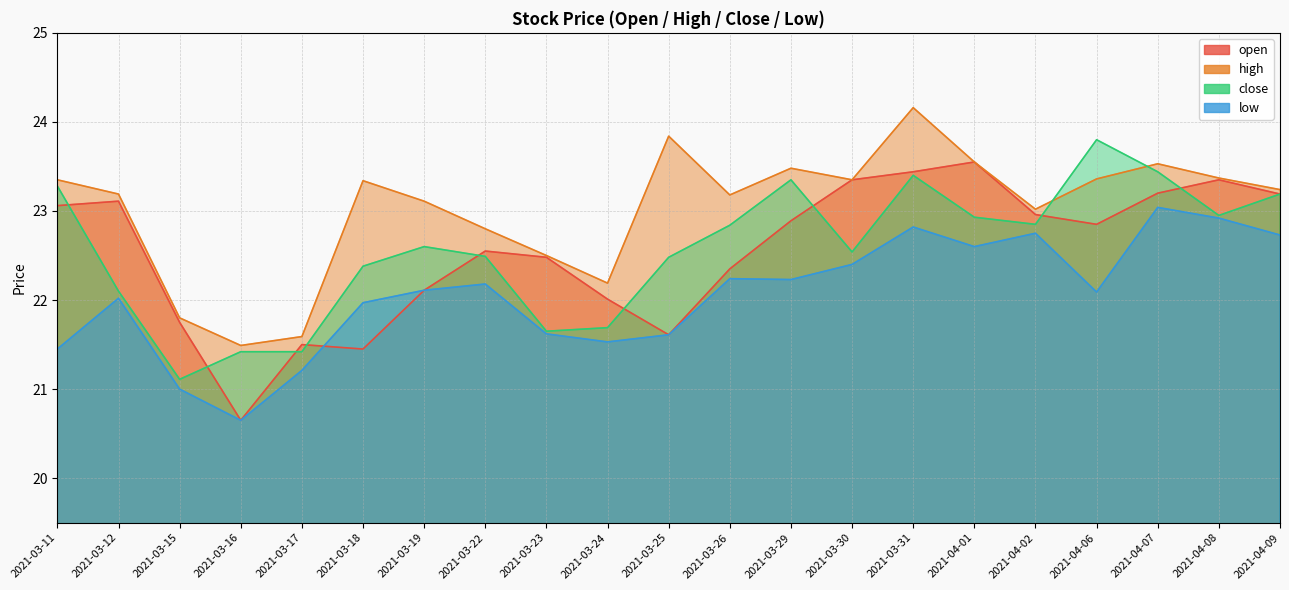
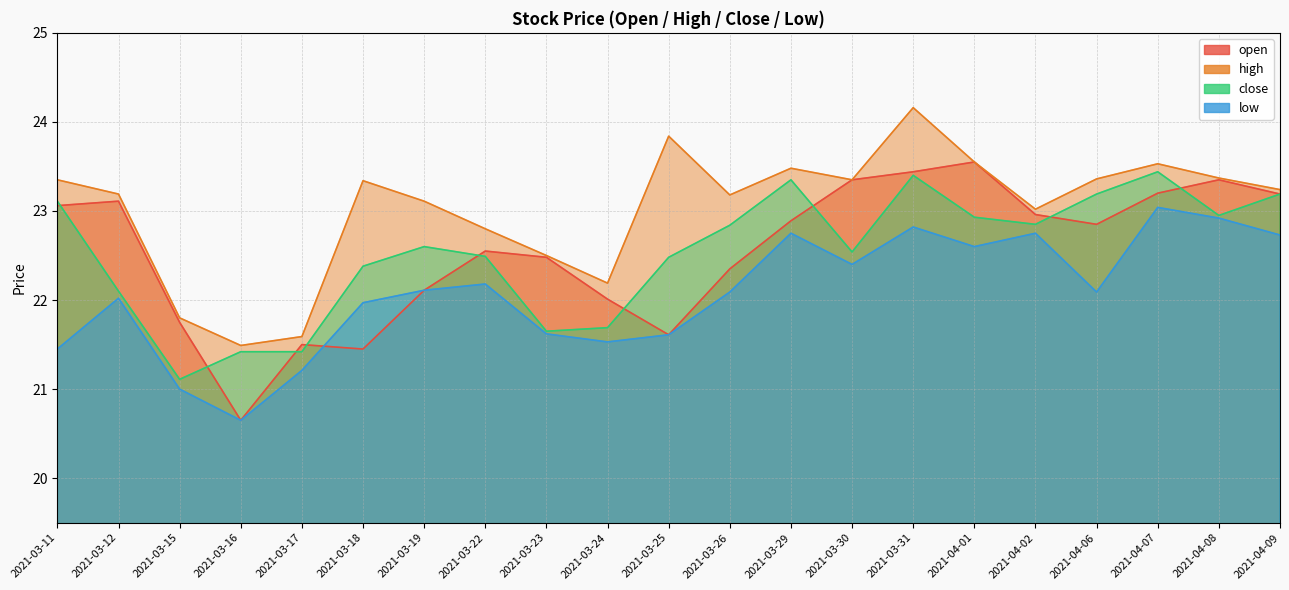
  {
    "close": {
-     "2021-03-11": 23.3,
+     "2021-03-11": 23.1,
      "2021-03-12": 22.1,
      "2021-03-15": 21.1,
      "2021-03-16": 21.4,
      "2021-03-17": 21.4,
      "2021-03-18": 22.4,
      "2021-03-19": 22.6,
      "2021-03-22": 22.5,
      "2021-03-23": 21.7,
      "2021-03-24": 21.7,
      "2021-03-25": 22.5,
      "2021-03-26": 22.8,
      "2021-03-29": 23.4,
      "2021-03-30": 22.5,
      "2021-03-31": 23.4,
      "2021-04-01": 22.9,
      "2021-04-02": 22.9,
-     "2021-04-06": 23.8,
+     "2021-04-06": 23.2,
      "2021-04-07": 23.4,
      "2021-04-08": 23.0
    },
    "low": {
      "2021-03-11": 21.5,
      "2021-03-12": 22.0,
      "2021-03-15": 21.0,
      "2021-03-17": 21.2,
      "2021-03-18": 22.0,
      "2021-03-22": 22.2,
      "2021-03-23": 21.6,
      "2021-03-24": 21.5,
-     "2021-03-26": 22.2,
-     "2021-03-29": 22.2,
+     "2021-03-26": 22.1,
+     "2021-03-29": 22.8,
      "2021-03-30": 22.4,
      "2021-03-31": 22.8,
      "2021-04-01": 22.6,
      "2021-04-02": 22.8,
      "2021-04-06": 22.1,
      "2021-04-07": 23.0,
      "2021-04-08": 22.9,
      "2021-04-09": 22.7
    }
  }
